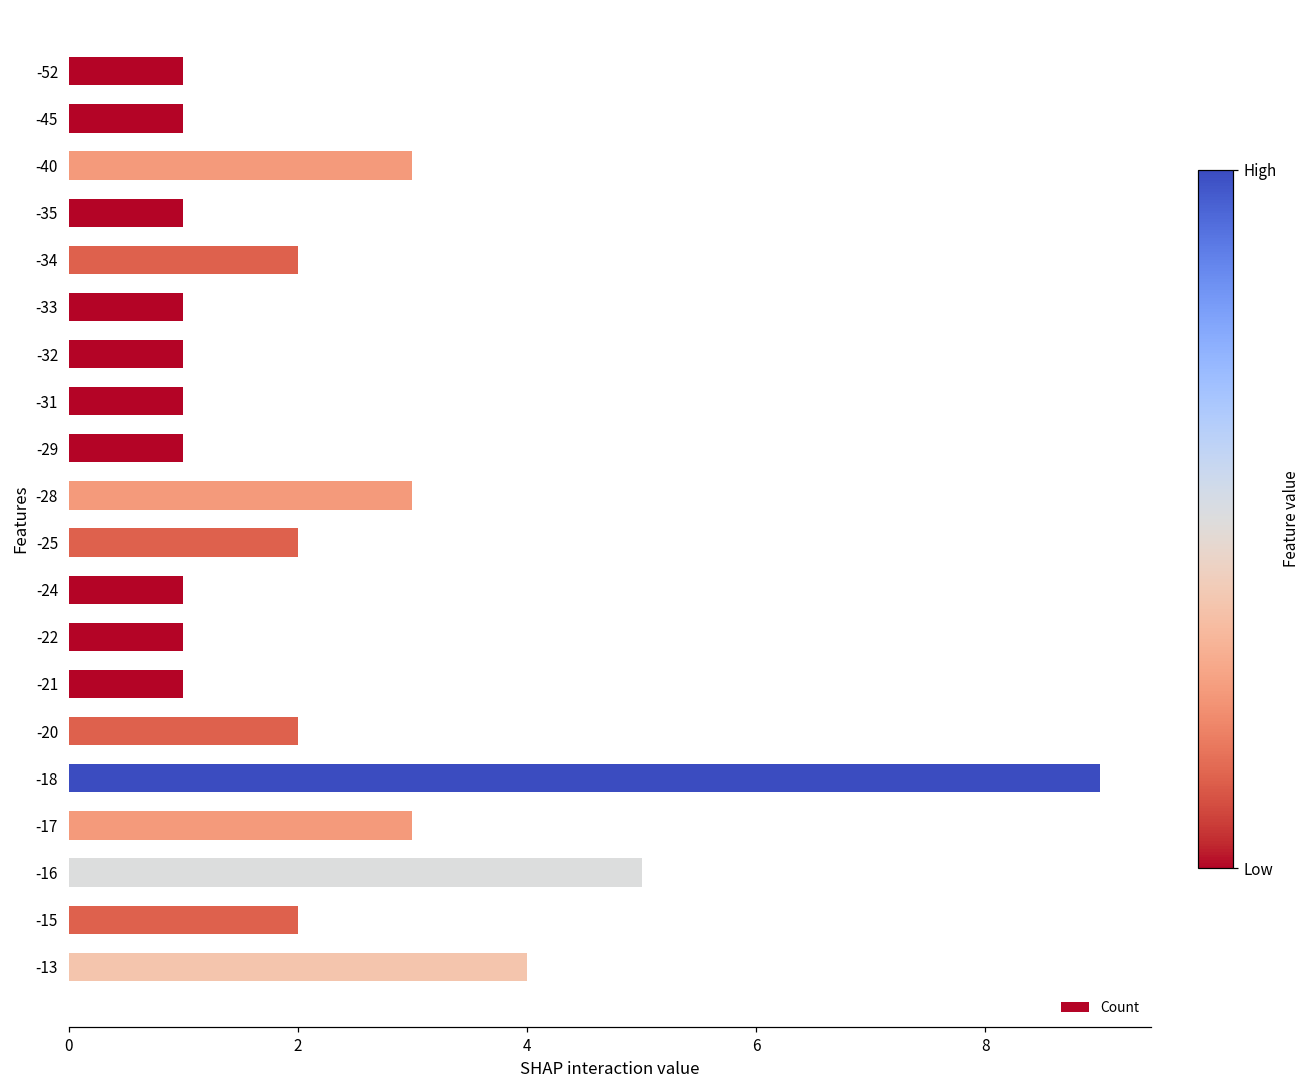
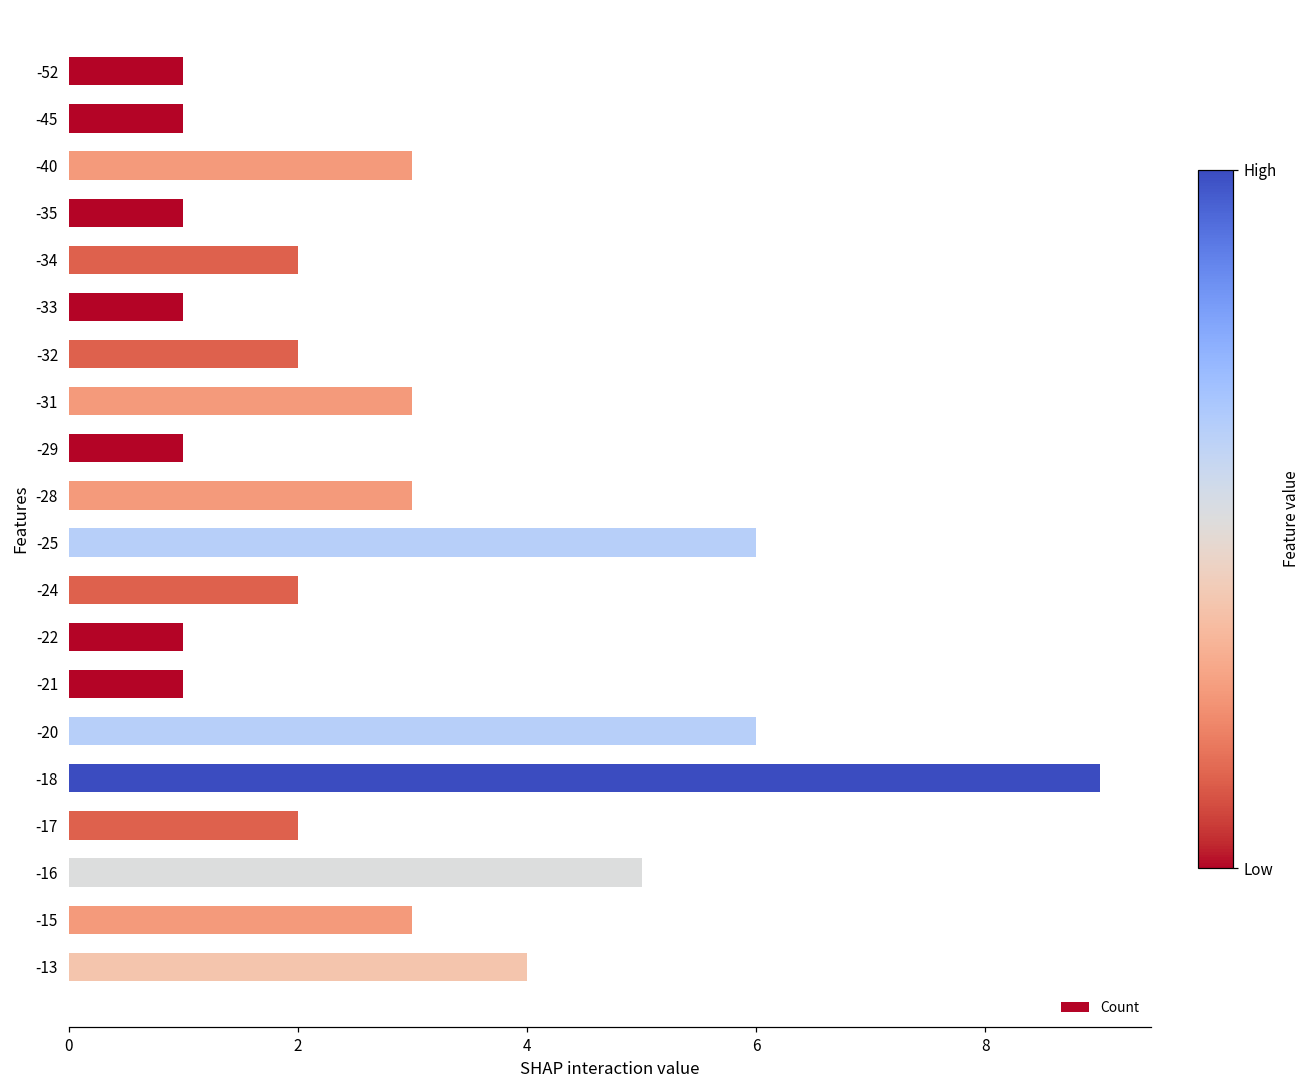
  {
    "-52": 1,
    "-45": 1,
    "-40": 3,
    "-35": 1,
    "-34": 2,
    "-33": 1,
-   "-32": 1,
-   "-31": 1,
+   "-32": 2,
+   "-31": 3,
    "-29": 1,
    "-28": 3,
-   "-25": 2,
-   "-24": 1,
+   "-25": 6,
+   "-24": 2,
    "-22": 1,
    "-21": 1,
-   "-20": 2,
+   "-20": 6,
    "-18": 9,
-   "-17": 3,
+   "-17": 2,
    "-16": 5,
-   "-15": 2,
+   "-15": 3,
    "-13": 4
  }
